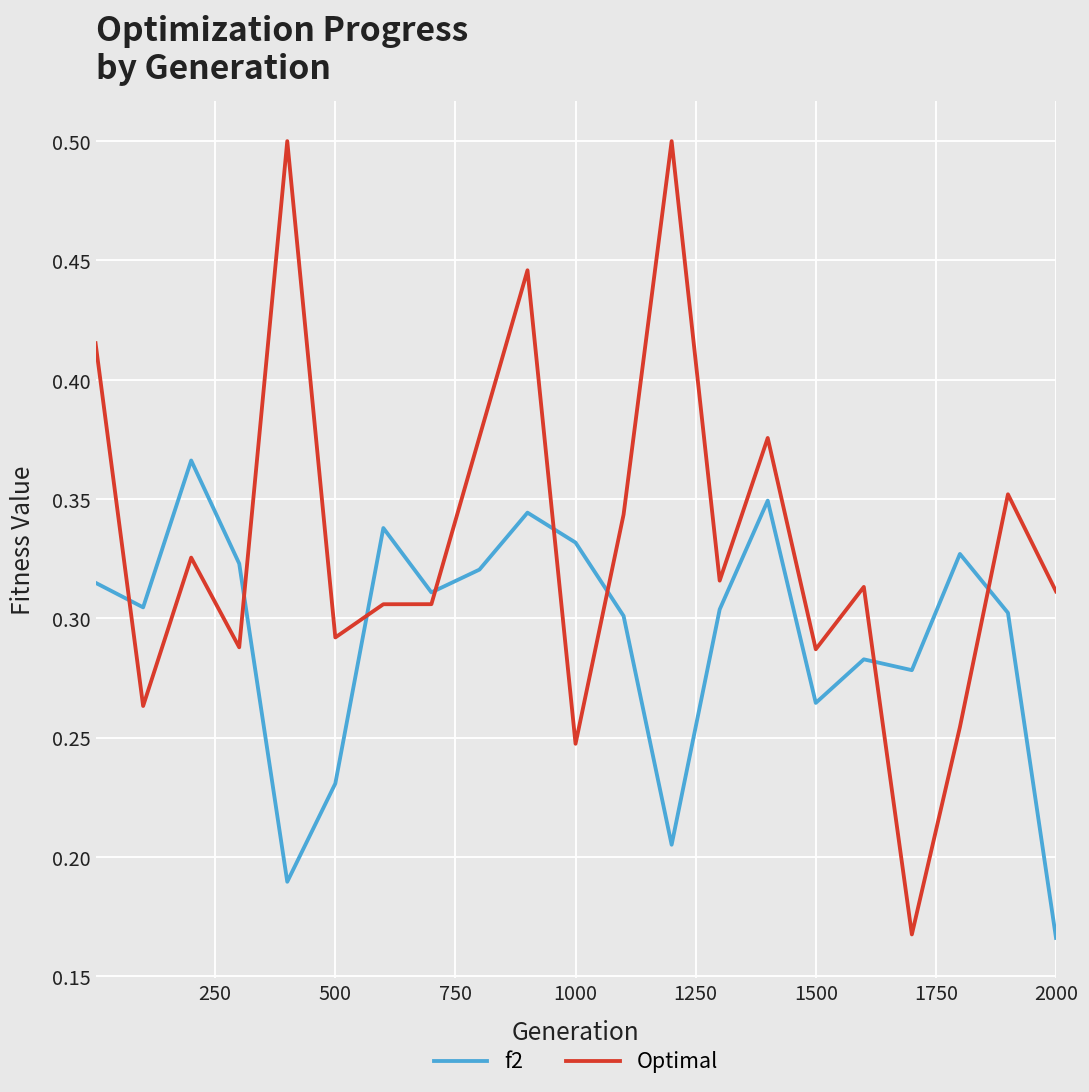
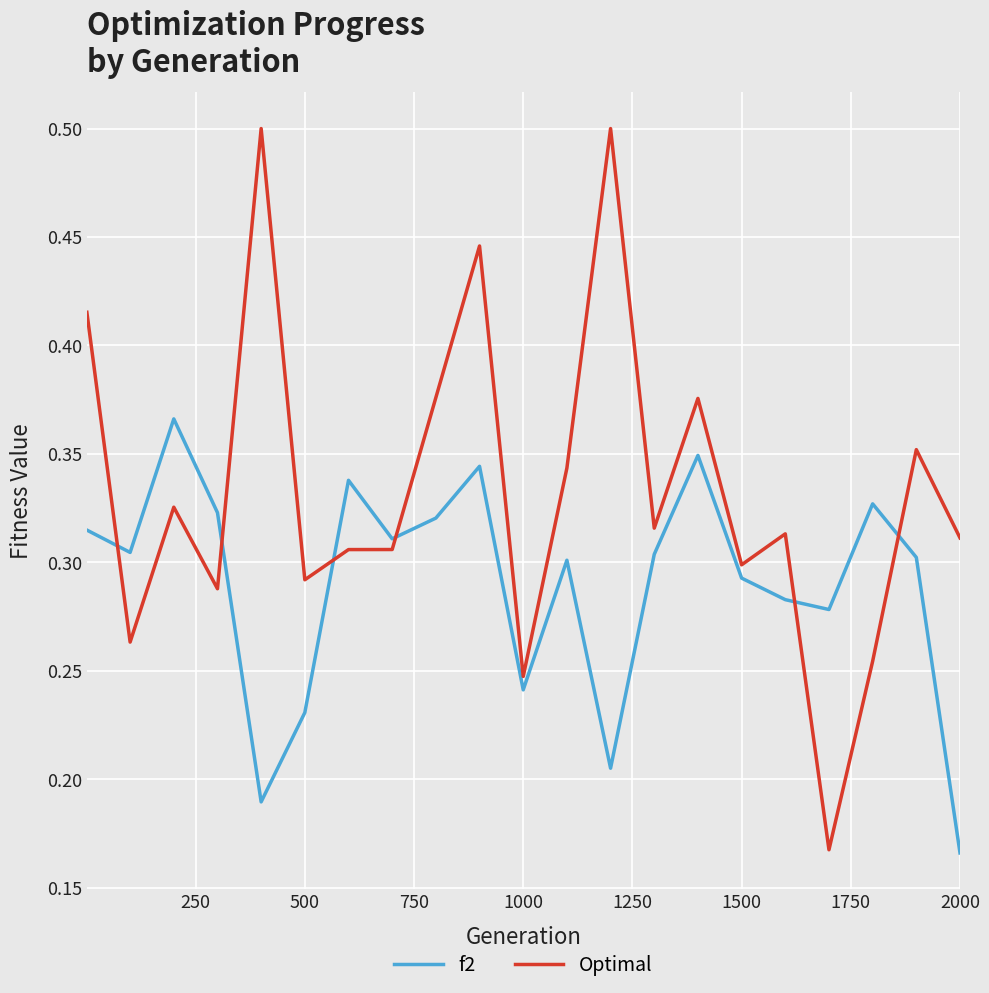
  {
    "f2": {
      "500": 0.231,
-     "1000": 0.332,
-     "1500": 0.265,
+     "1000": 0.241,
+     "1500": 0.293,
      "2000": 0.166
    },
    "Optimal": {
      "500": 0.292,
      "1000": 0.247,
-     "1500": 0.287,
+     "1500": 0.299,
      "2000": 0.311
    }
  }
